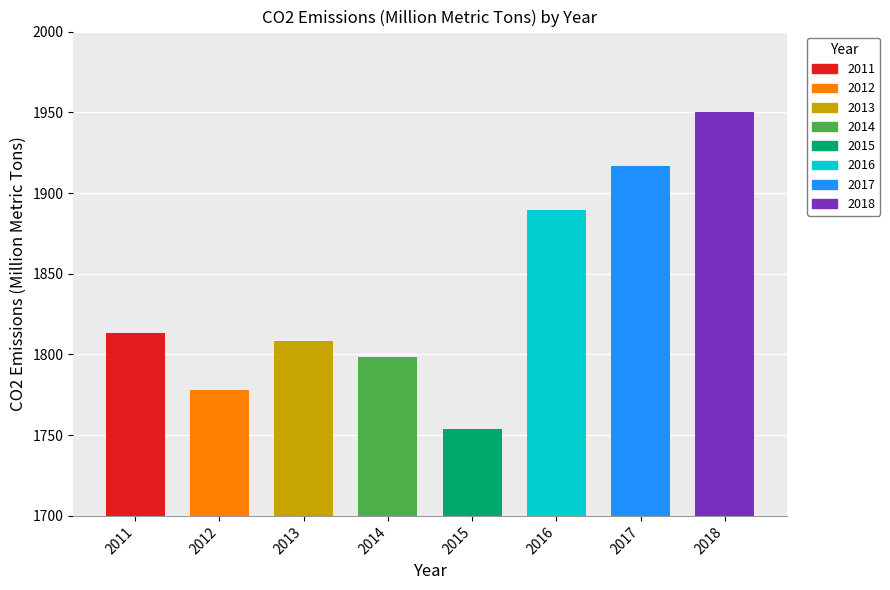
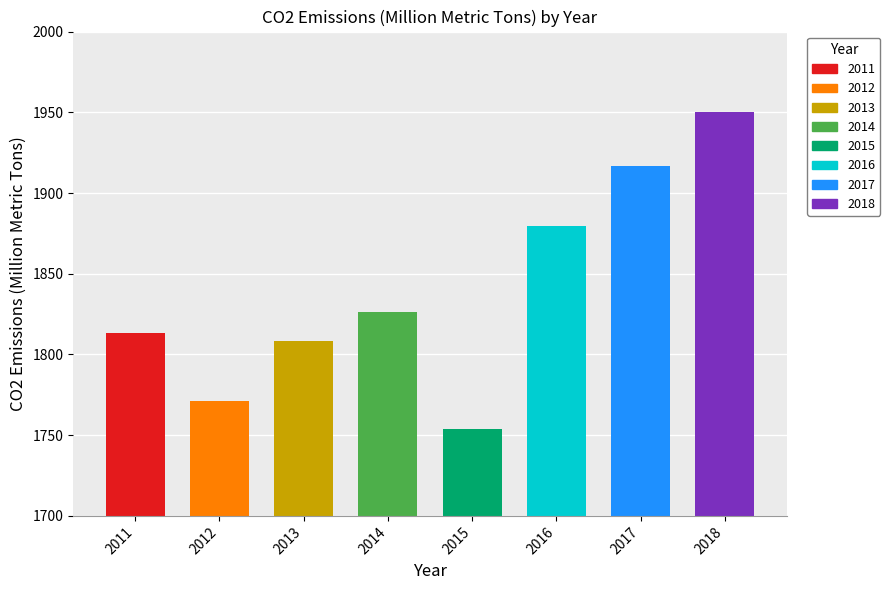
  {
    "2011": 1813,
-   "2012": 1778,
+   "2012": 1771,
    "2013": 1808,
-   "2014": 1799,
+   "2014": 1826,
    "2015": 1754,
-   "2016": 1890,
+   "2016": 1879,
    "2017": 1917,
    "2018": 1950
  }
